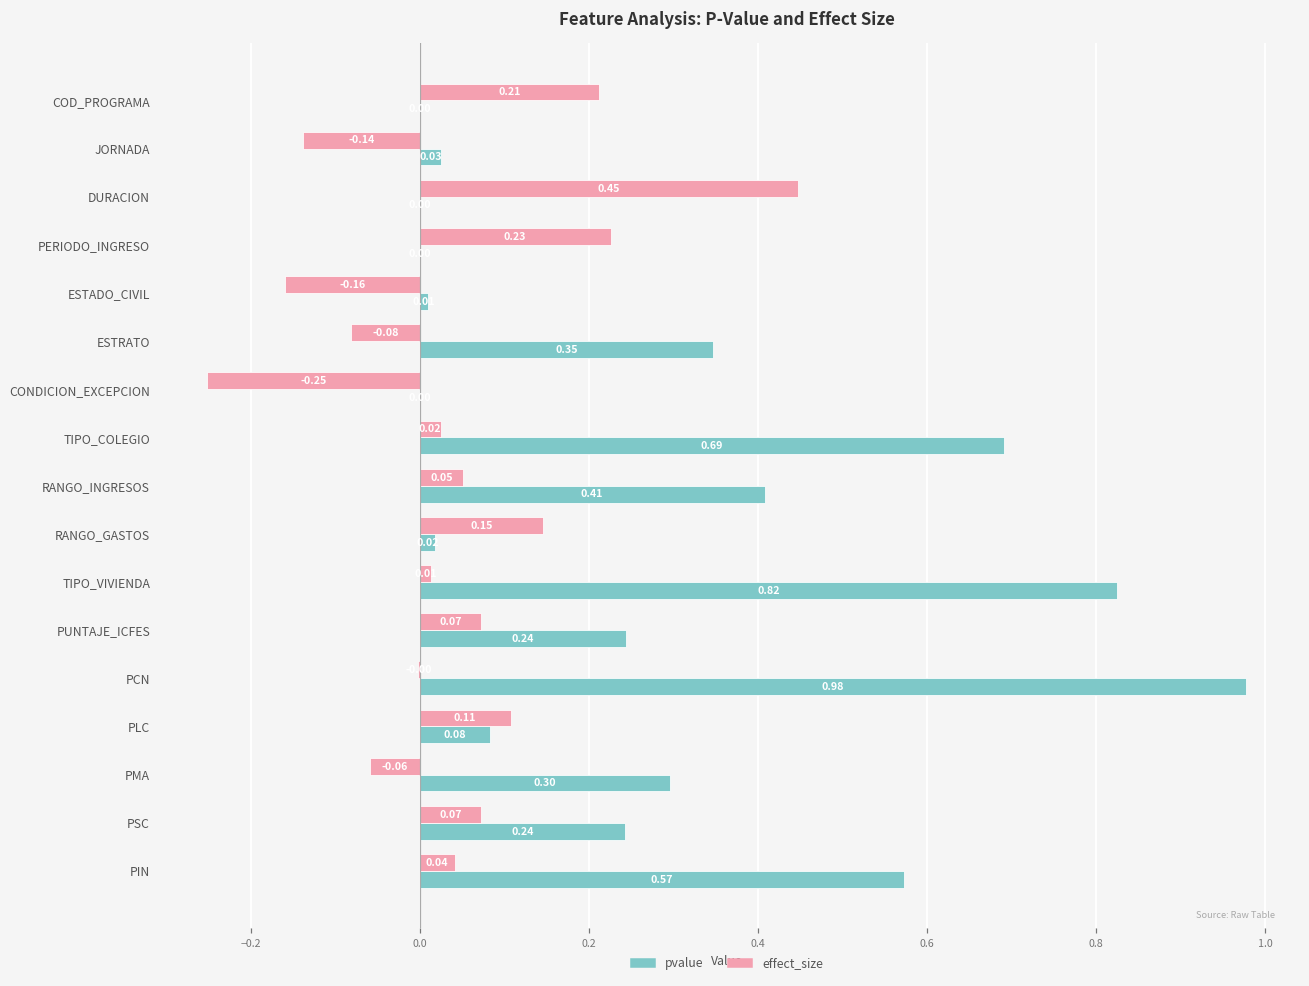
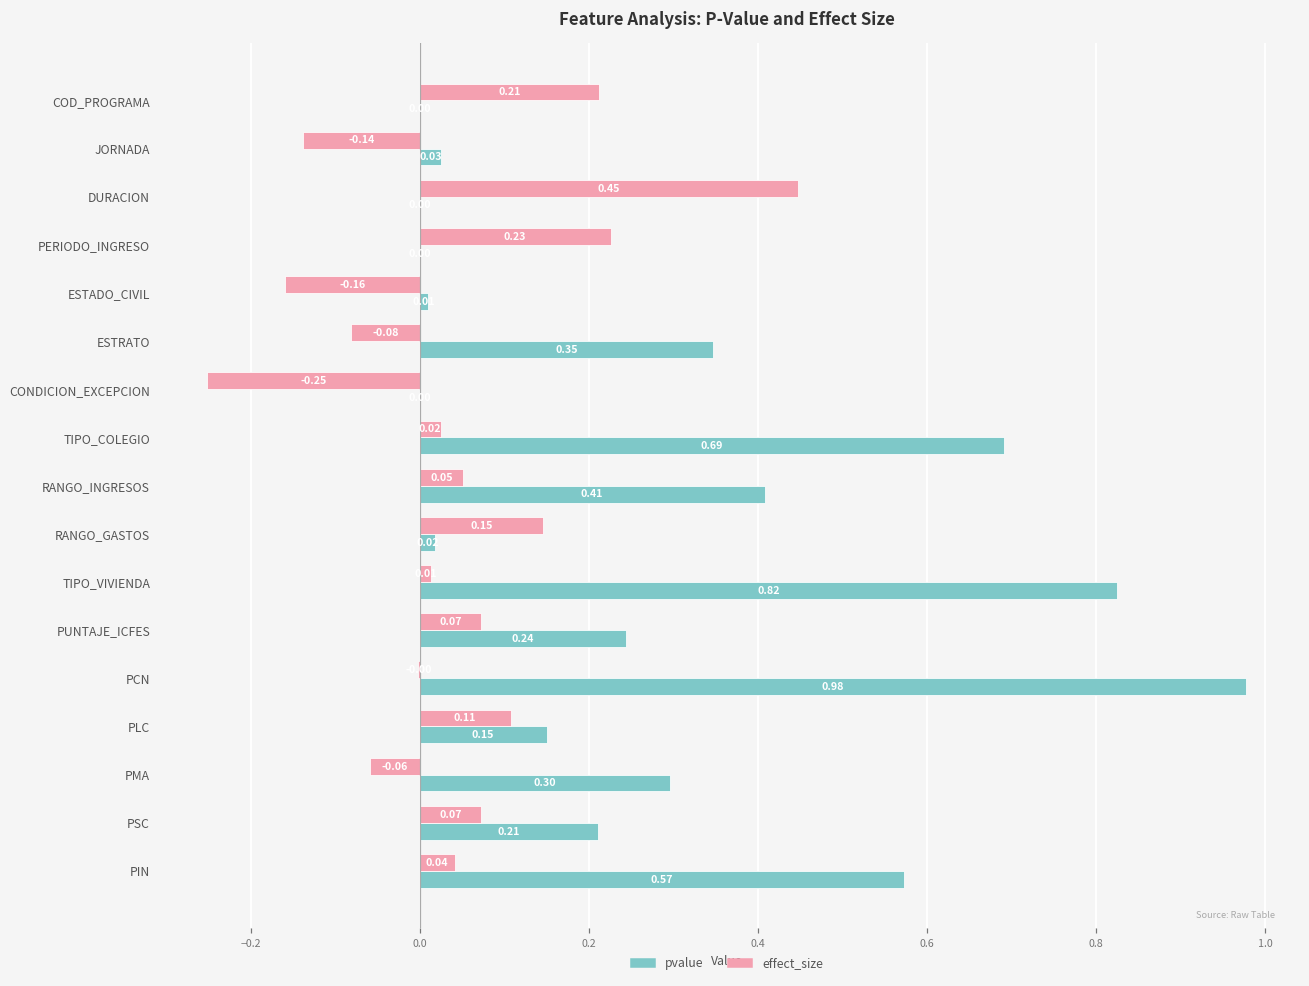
  {
    "pvalue": {
      "JORNADA": 0.03,
      "ESTRATO": 0.35,
      "TIPO_COLEGIO": 0.69,
      "RANGO_INGRESOS": 0.41,
      "RANGO_GASTOS": 0.02,
      "TIPO_VIVIENDA": 0.82,
      "PUNTAJE_ICFES": 0.24,
      "PCN": 0.98,
-     "PLC": 0.08,
+     "PLC": 0.15,
      "PMA": 0.30,
-     "PSC": 0.24,
+     "PSC": 0.21,
      "PIN": 0.57
    },
    "effect_size": {
      "COD_PROGRAMA": 0.21,
      "JORNADA": -0.14,
      "DURACION": 0.45,
      "PERIODO_INGRESO": 0.23,
      "ESTADO_CIVIL": -0.16,
      "ESTRATO": -0.08,
      "CONDICION_EXCEPCION": -0.25,
      "TIPO_COLEGIO": 0.02,
      "RANGO_INGRESOS": 0.05,
      "RANGO_GASTOS": 0.15,
      "PUNTAJE_ICFES": 0.07,
      "PLC": 0.11,
      "PMA": -0.06,
      "PSC": 0.07,
      "PIN": 0.04
    }
  }
